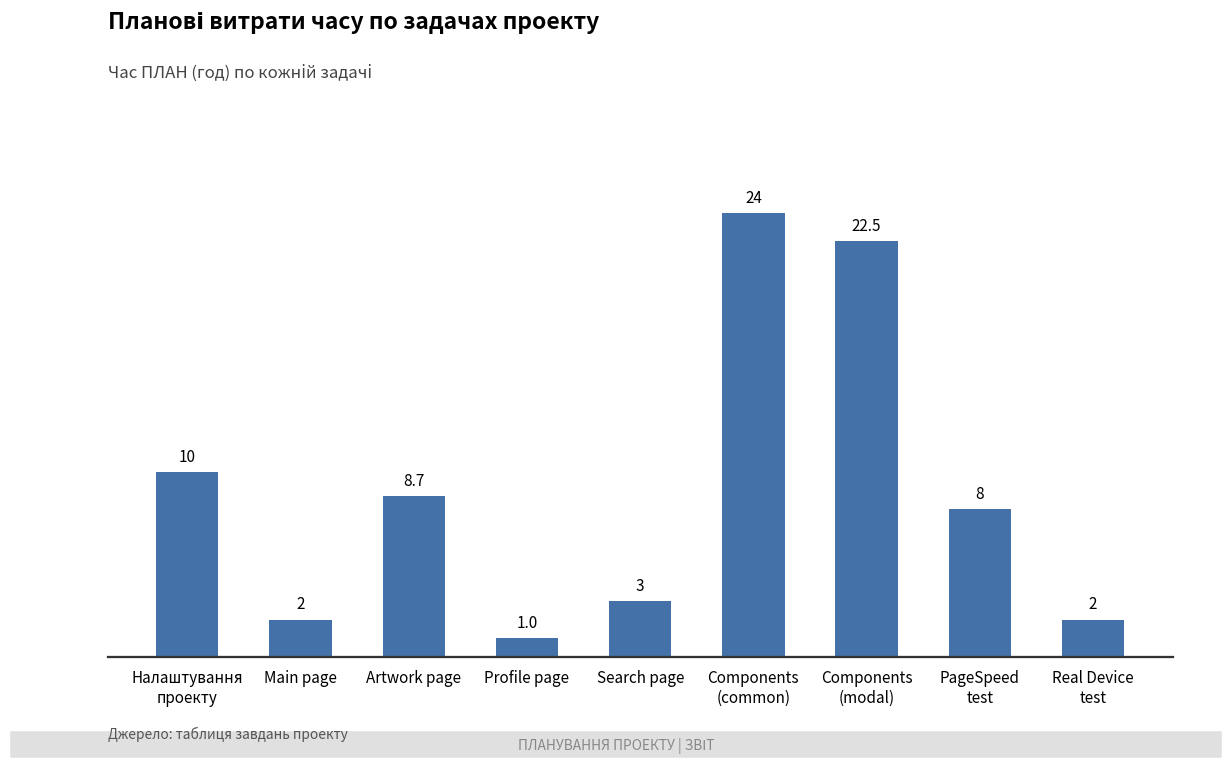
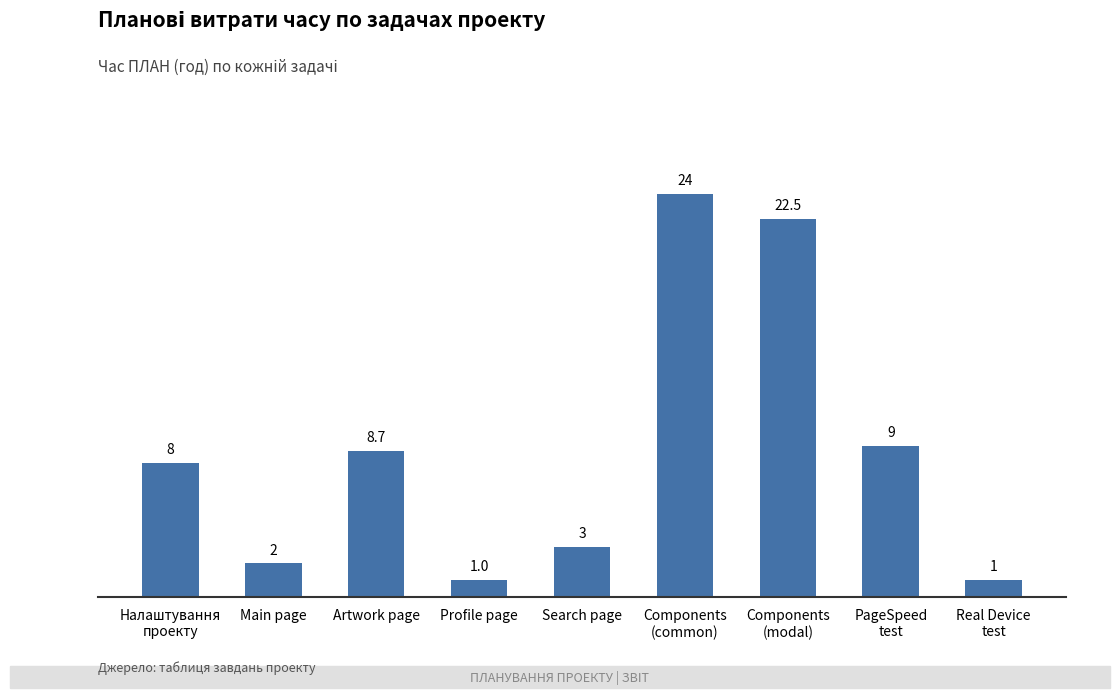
  {
-   "Налаштування проекту": 10,
+   "Налаштування проекту": 8,
    "Main page": 2,
    "Artwork page": 8.7,
    "Profile page": 1.0,
    "Search page": 3,
    "Components (common)": 24,
    "Components (modal)": 22.5,
-   "PageSpeed test": 8,
-   "Real Device test": 2
+   "PageSpeed test": 9,
+   "Real Device test": 1
  }
